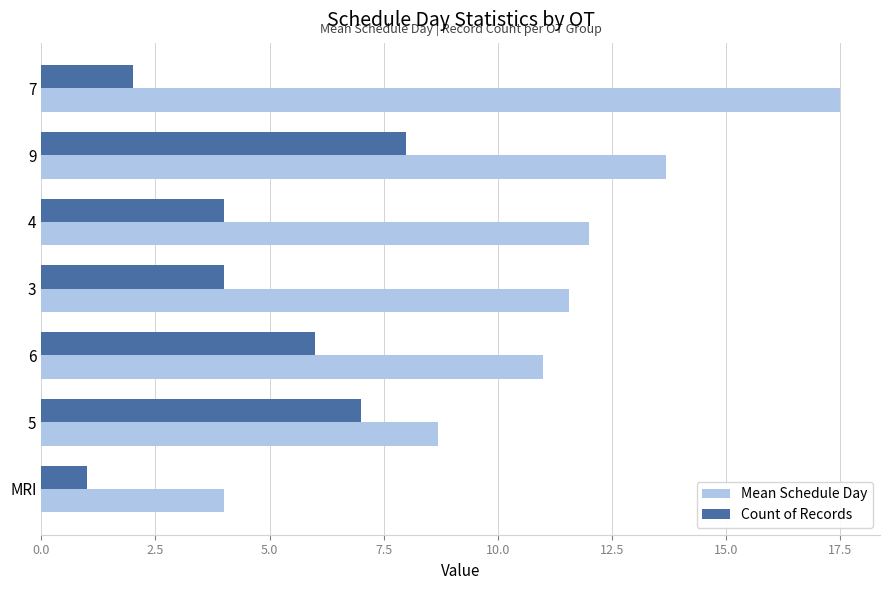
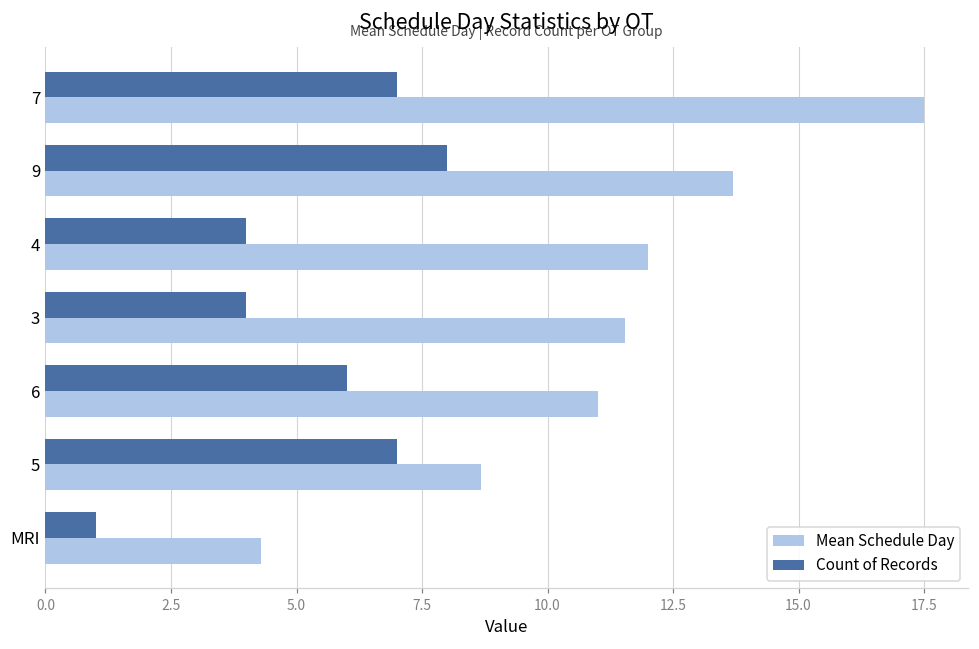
  {
    "Mean Schedule Day": {
      "7": 17.5,
      "9": 13.7,
      "4": 12.0,
      "3": 11.6,
      "6": 11.0,
      "5": 8.7,
-     "MRI": 4.0
+     "MRI": 4.3
    },
    "Count of Records": {
-     "7": 2,
+     "7": 7,
      "9": 8,
      "4": 4,
      "3": 4,
      "6": 6,
      "5": 7,
      "MRI": 1
    }
  }
